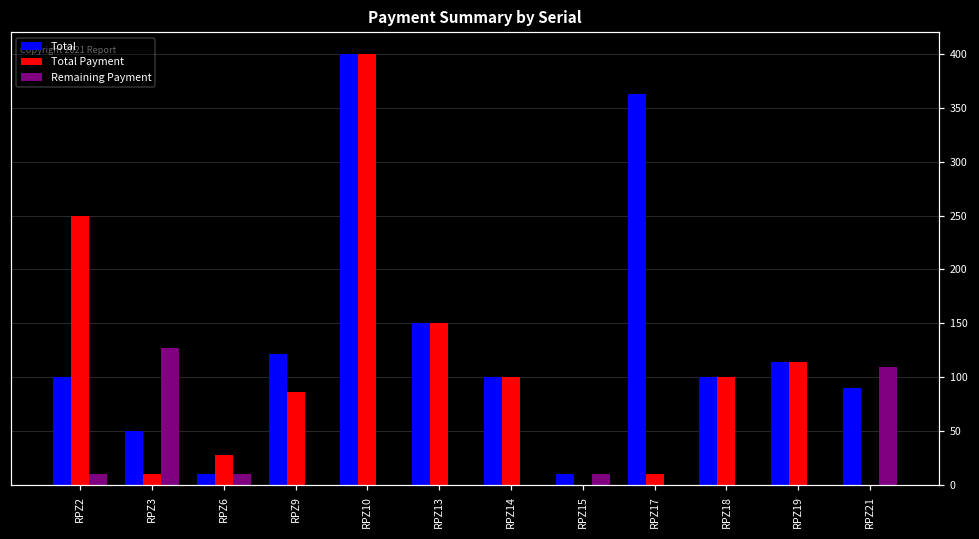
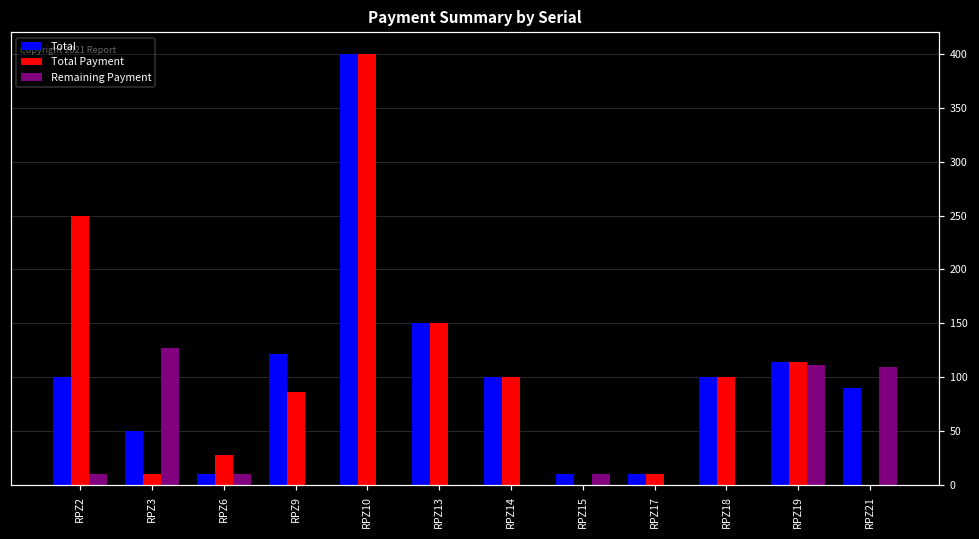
  {
    "Total": {
      "RPZ2": 100,
      "RPZ3": 50,
      "RPZ6": 10,
      "RPZ9": 120,
      "RPZ10": 400,
      "RPZ13": 150,
      "RPZ14": 100,
      "RPZ15": 10,
-     "RPZ17": 360,
+     "RPZ17": 10,
      "RPZ18": 100,
      "RPZ19": 110,
      "RPZ21": 90
    },
    "Total Payment": {
      "RPZ2": 250,
      "RPZ3": 10,
      "RPZ6": 30,
      "RPZ9": 90,
      "RPZ10": 400,
      "RPZ13": 150,
      "RPZ14": 100,
      "RPZ15": 0,
      "RPZ17": 10,
      "RPZ18": 100,
      "RPZ19": 110,
      "RPZ21": 0
    },
    "Remaining Payment": {
      "RPZ2": 10,
      "RPZ3": 130,
      "RPZ6": 10,
      "RPZ9": 0,
      "RPZ10": 0,
      "RPZ13": 0,
      "RPZ14": 0,
      "RPZ15": 10,
      "RPZ17": 0,
      "RPZ18": 0,
-     "RPZ19": 0,
+     "RPZ19": 110,
      "RPZ21": 110
    }
  }
